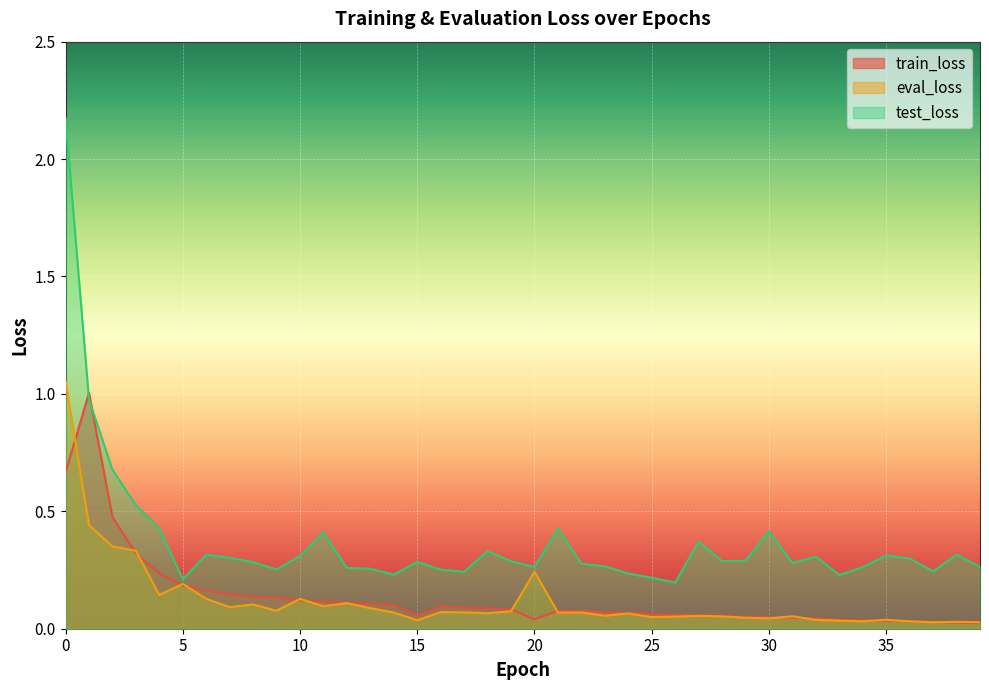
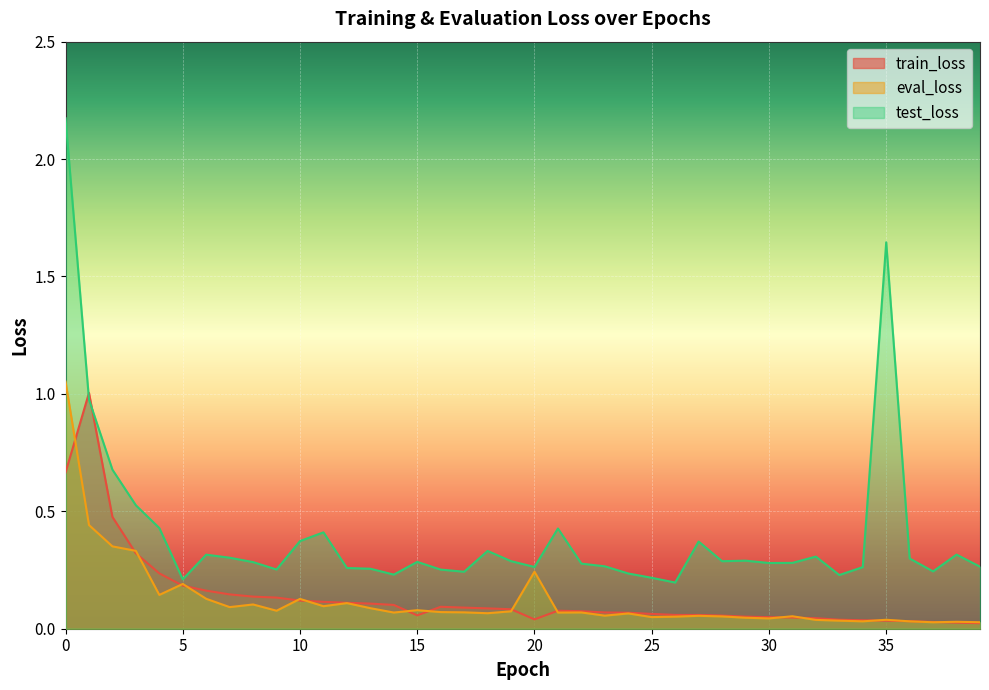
  {
    "train_loss": {
      "0": 0.66,
      "15": 0.06,
      "20": 0.04,
      "25": 0.06
    },
    "eval_loss": {
      "0": 1.05,
-     "15": 0.04,
+     "15": 0.08,
      "20": 0.24,
      "25": 0.05
    },
    "test_loss": {
      "0": 2.17,
      "5": 0.21,
-     "10": 0.31,
+     "10": 0.37,
      "15": 0.28,
      "20": 0.26,
      "25": 0.22,
-     "30": 0.42,
-     "35": 0.31
+     "30": 0.28,
+     "35": 1.65
    }
  }
